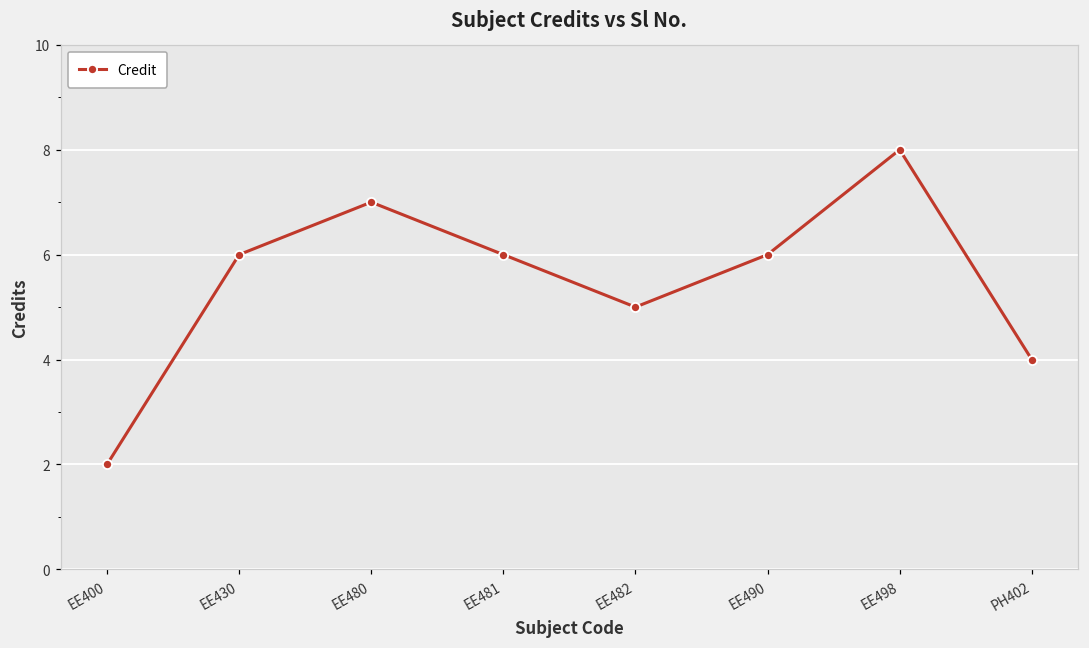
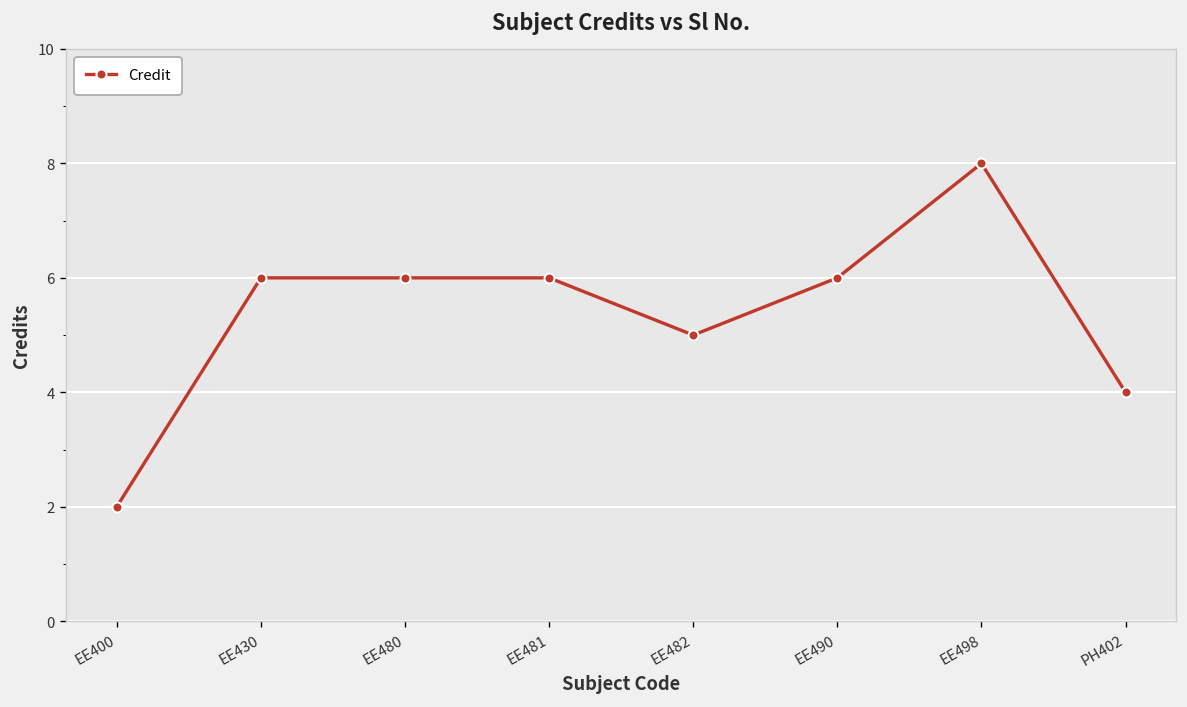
  {
    "EE400": 2,
    "EE430": 6,
-   "EE480": 7,
+   "EE480": 6,
    "EE481": 6,
    "EE482": 5,
    "EE490": 6,
    "EE498": 8,
    "PH402": 4
  }
